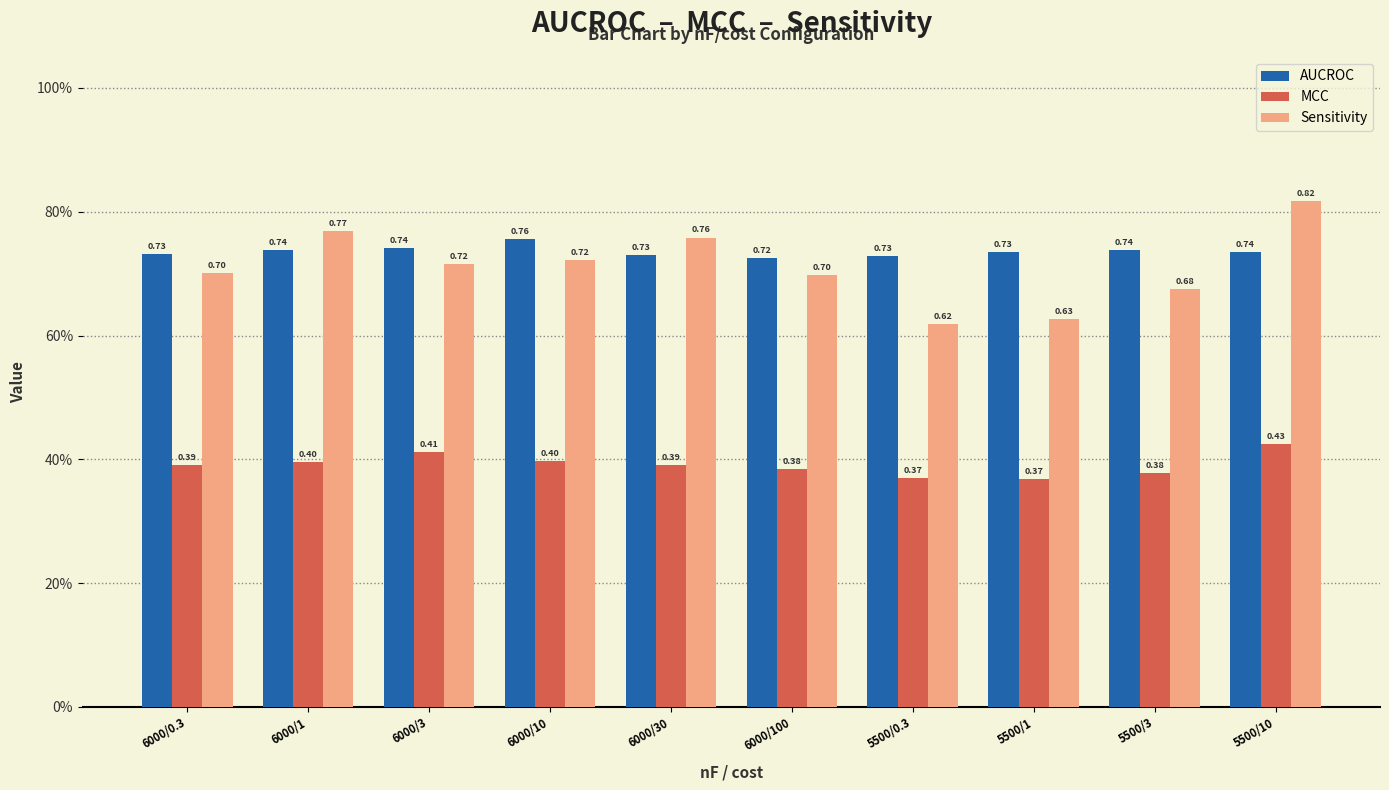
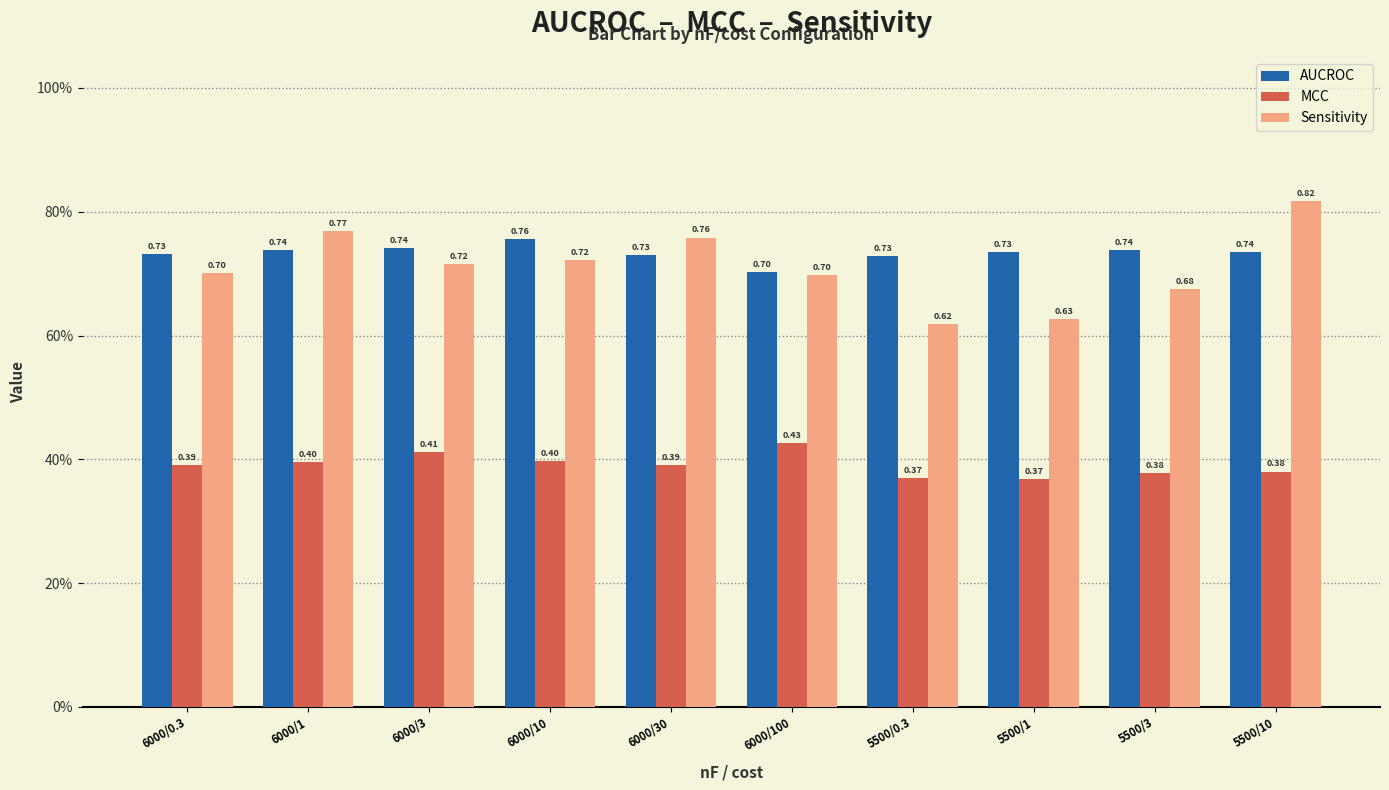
  {
    "AUCROC": {
      "6000/0.3": 0.73,
      "6000/1": 0.74,
      "6000/3": 0.74,
      "6000/10": 0.76,
      "6000/30": 0.73,
-     "6000/100": 0.72,
+     "6000/100": 0.70,
      "5500/0.3": 0.73,
      "5500/1": 0.73,
      "5500/3": 0.74,
      "5500/10": 0.74
    },
    "MCC": {
      "6000/0.3": 0.39,
      "6000/1": 0.40,
      "6000/3": 0.41,
      "6000/10": 0.40,
      "6000/30": 0.39,
-     "6000/100": 0.38,
+     "6000/100": 0.43,
      "5500/0.3": 0.37,
      "5500/1": 0.37,
      "5500/3": 0.38,
-     "5500/10": 0.43
+     "5500/10": 0.38
    },
    "Sensitivity": {
      "6000/0.3": 0.70,
      "6000/1": 0.77,
      "6000/3": 0.72,
      "6000/10": 0.72,
      "6000/30": 0.76,
      "6000/100": 0.70,
      "5500/0.3": 0.62,
      "5500/1": 0.63,
      "5500/3": 0.68,
      "5500/10": 0.82
    }
  }
